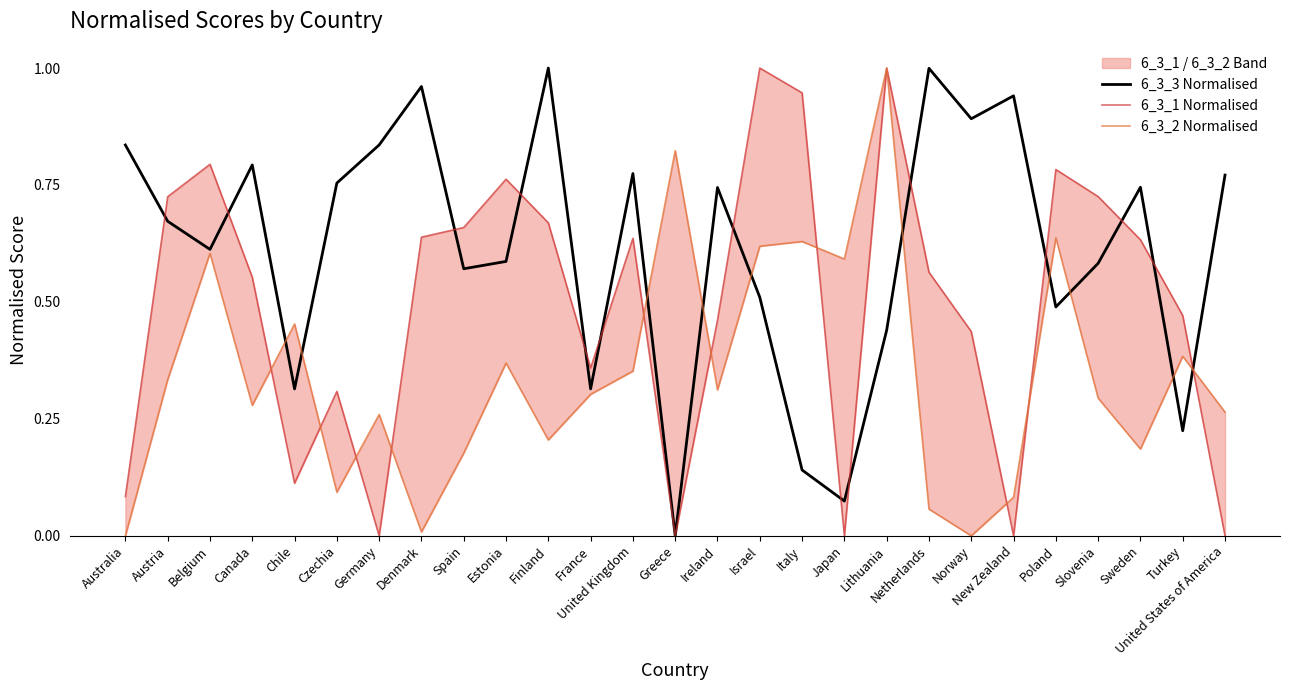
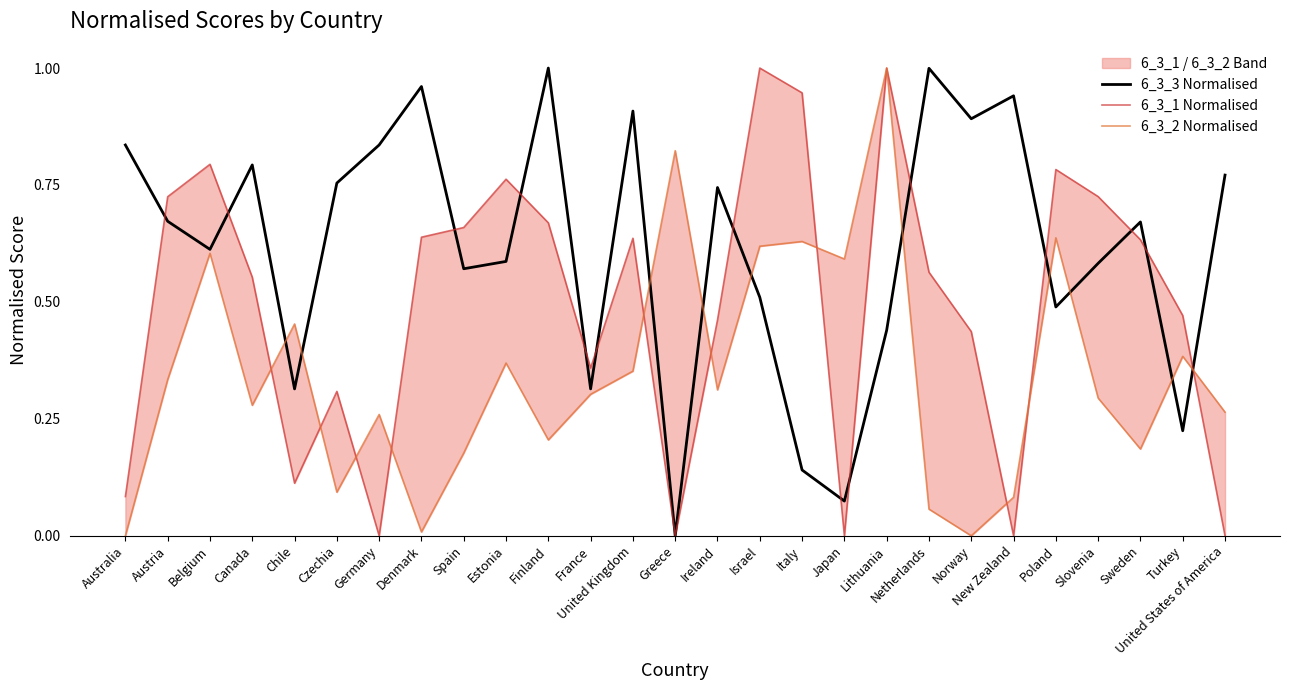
  {
    "6_3_3 Normalised": {
      "Australia": 0.84,
      "Austria": 0.67,
      "Belgium": 0.61,
      "Canada": 0.79,
      "Chile": 0.31,
      "Czechia": 0.75,
      "Germany": 0.84,
      "Denmark": 0.96,
      "Spain": 0.57,
      "Estonia": 0.59,
      "Finland": 1.00,
      "France": 0.31,
-     "United Kingdom": 0.77,
+     "United Kingdom": 0.91,
      "Ireland": 0.74,
      "Israel": 0.51,
      "Italy": 0.14,
      "Japan": 0.07,
      "Lithuania": 0.44,
      "Netherlands": 1.00,
      "Norway": 0.89,
      "New Zealand": 0.94,
      "Poland": 0.49,
      "Slovenia": 0.58,
-     "Sweden": 0.75,
+     "Sweden": 0.67,
      "Turkey": 0.22,
      "United States of America": 0.77
    },
    "6_3_1 Normalised": {
      "Chile": 0.11,
      "Germany": 0.00,
      "Japan": 0.00,
      "New Zealand": 0.00,
      "United States of America": 0.00
    },
    "6_3_2 Normalised": {
      "Australia": 0.00,
      "Austria": 0.33,
      "Belgium": 0.60,
      "Canada": 0.28,
      "Czechia": 0.09,
      "Denmark": 0.01,
      "Spain": 0.18,
      "Estonia": 0.37,
      "Finland": 0.20,
      "France": 0.30,
      "United Kingdom": 0.35,
      "Ireland": 0.31,
      "Israel": 0.62,
      "Italy": 0.63,
      "Netherlands": 0.06,
      "Norway": 0.00,
      "Poland": 0.64,
      "Slovenia": 0.29,
      "Sweden": 0.19,
      "Turkey": 0.38
    }
  }
